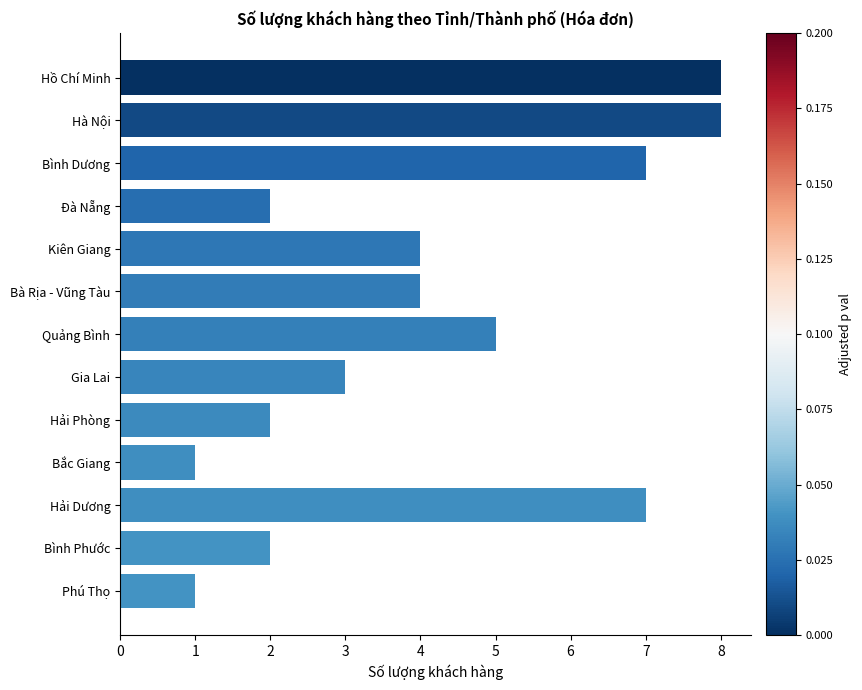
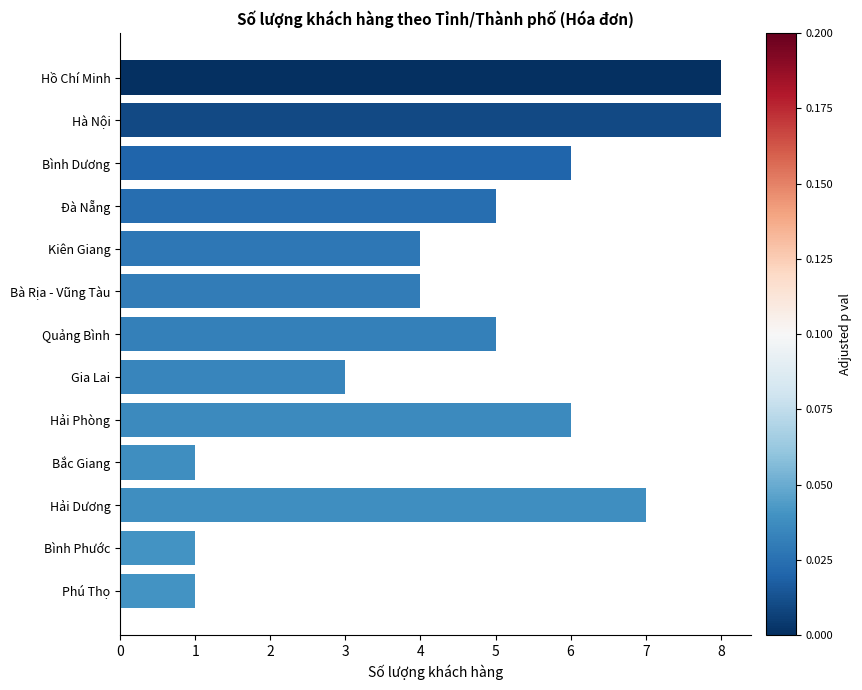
  {
    "Hồ Chí Minh": 8,
    "Hà Nội": 8,
-   "Bình Dương": 7,
-   "Đà Nẵng": 2,
+   "Bình Dương": 6,
+   "Đà Nẵng": 5,
    "Kiên Giang": 4,
    "Bà Rịa - Vũng Tàu": 4,
    "Quảng Bình": 5,
    "Gia Lai": 3,
-   "Hải Phòng": 2,
+   "Hải Phòng": 6,
    "Bắc Giang": 1,
    "Hải Dương": 7,
-   "Bình Phước": 2,
+   "Bình Phước": 1,
    "Phú Thọ": 1
  }
